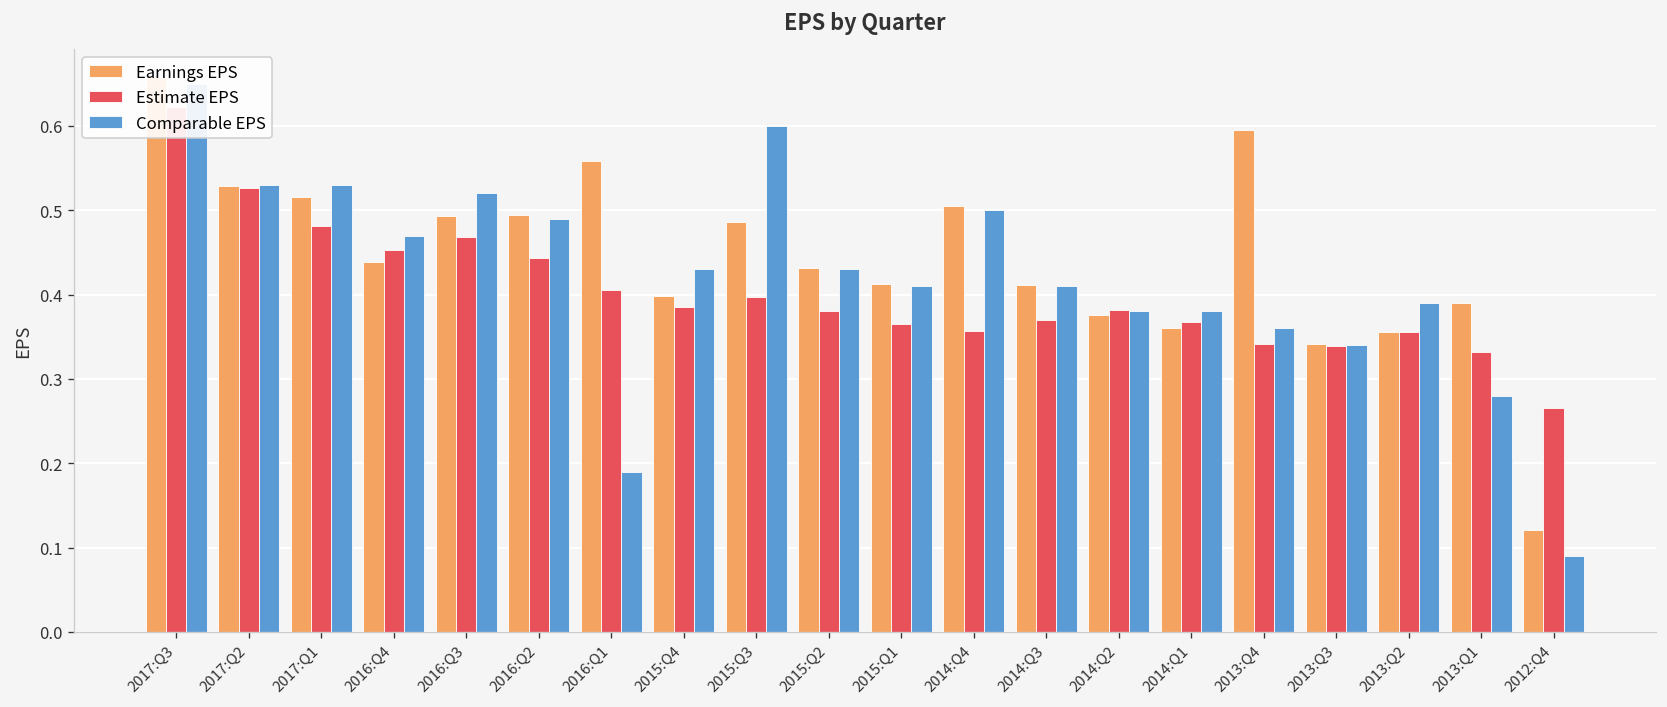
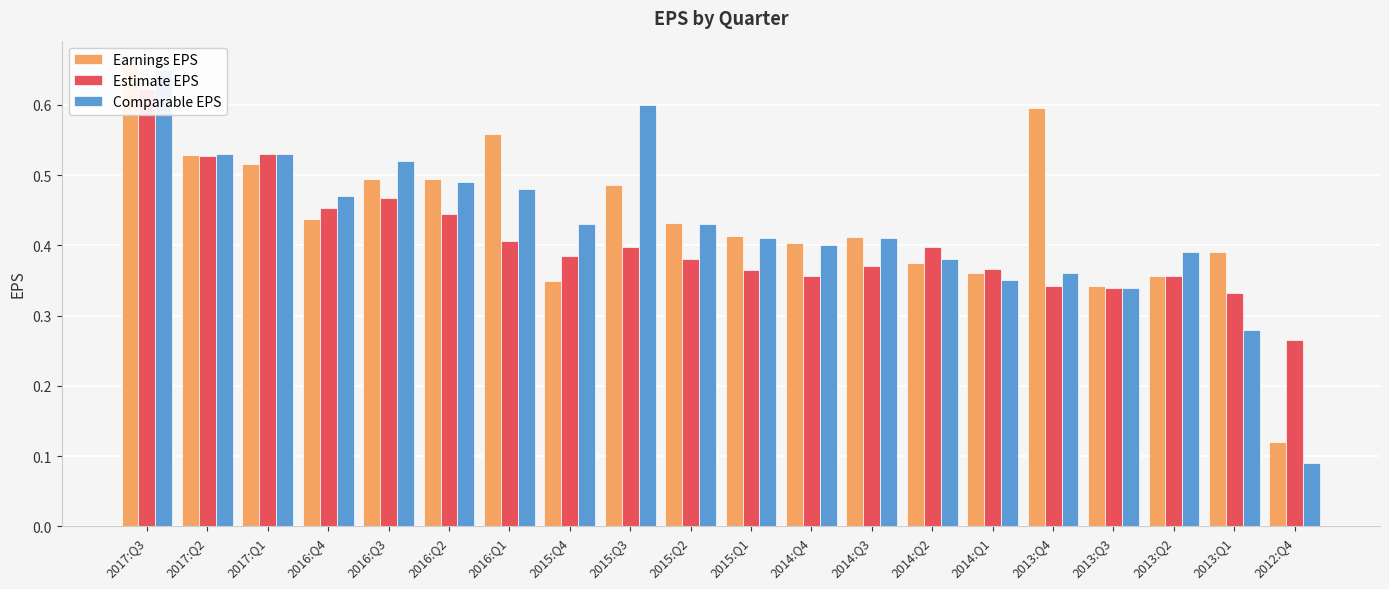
  {
    "Earnings EPS": {
      "2017:Q2": 0.53,
      "2017:Q1": 0.52,
      "2016:Q4": 0.44,
      "2016:Q3": 0.49,
      "2016:Q2": 0.49,
      "2016:Q1": 0.56,
-     "2015:Q4": 0.40,
+     "2015:Q4": 0.35,
      "2015:Q3": 0.49,
      "2015:Q2": 0.43,
      "2015:Q1": 0.41,
-     "2014:Q4": 0.51,
+     "2014:Q4": 0.40,
      "2014:Q3": 0.41,
      "2014:Q2": 0.38,
      "2014:Q1": 0.36,
      "2013:Q4": 0.60,
      "2013:Q3": 0.34,
      "2013:Q2": 0.36,
      "2013:Q1": 0.39,
      "2012:Q4": 0.12
    },
    "Estimate EPS": {
      "2017:Q2": 0.53,
-     "2017:Q1": 0.48,
+     "2017:Q1": 0.53,
      "2016:Q4": 0.45,
      "2016:Q3": 0.47,
      "2016:Q2": 0.44,
      "2016:Q1": 0.41,
      "2015:Q4": 0.39,
      "2015:Q3": 0.40,
      "2015:Q2": 0.38,
      "2015:Q1": 0.37,
      "2014:Q4": 0.36,
      "2014:Q3": 0.37,
-     "2014:Q2": 0.38,
+     "2014:Q2": 0.40,
      "2014:Q1": 0.37,
      "2013:Q4": 0.34,
      "2013:Q3": 0.34,
      "2013:Q2": 0.36,
      "2013:Q1": 0.33,
      "2012:Q4": 0.27
    },
    "Comparable EPS": {
      "2017:Q2": 0.53,
      "2017:Q1": 0.53,
      "2016:Q4": 0.47,
      "2016:Q3": 0.52,
      "2016:Q2": 0.49,
-     "2016:Q1": 0.19,
+     "2016:Q1": 0.48,
      "2015:Q4": 0.43,
      "2015:Q3": 0.60,
      "2015:Q2": 0.43,
      "2015:Q1": 0.41,
-     "2014:Q4": 0.5,
+     "2014:Q4": 0.4,
      "2014:Q3": 0.41,
      "2014:Q2": 0.38,
-     "2014:Q1": 0.38,
+     "2014:Q1": 0.35,
      "2013:Q4": 0.36,
      "2013:Q3": 0.34,
      "2013:Q2": 0.39,
      "2013:Q1": 0.28,
      "2012:Q4": 0.09
    }
  }
